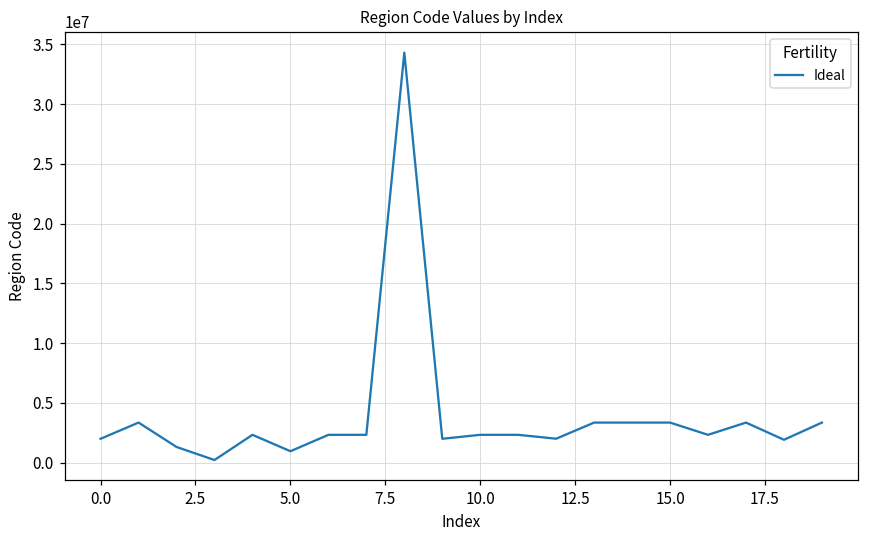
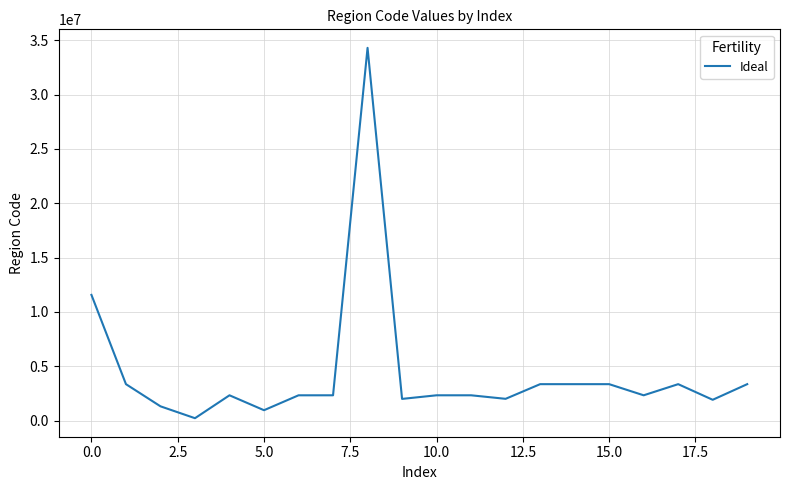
  {
-   "0.0": 2000000,
+   "0.0": 11600000,
    "5.0": 1000000,
    "10.0": 2300000,
    "15.0": 3400000
  }
